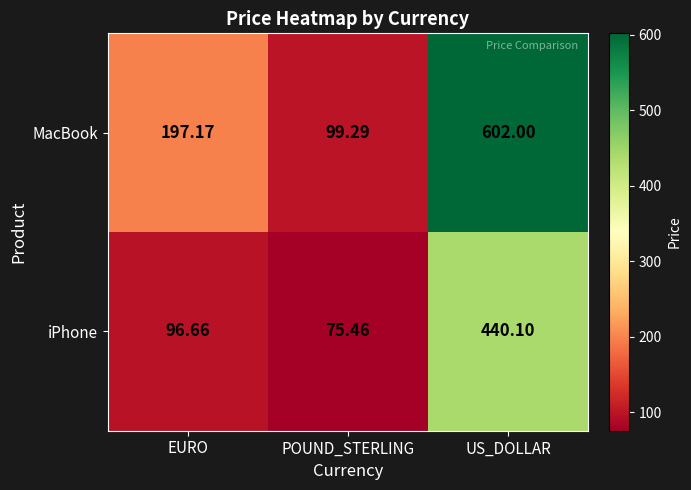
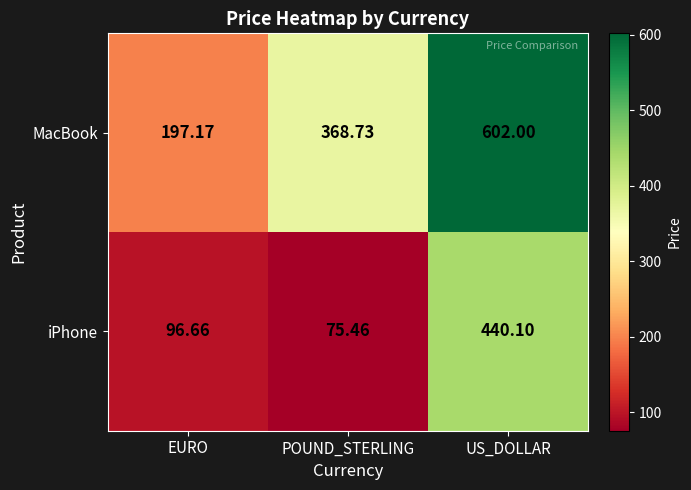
  {
    "MacBook": {
      "EURO": 197.17,
-     "POUND_STERLING": 99.29
+     "POUND_STERLING": 368.73
    },
    "iPhone": {
      "EURO": 96.66,
      "POUND_STERLING": 75.46,
      "US_DOLLAR": 440.10
    }
  }
